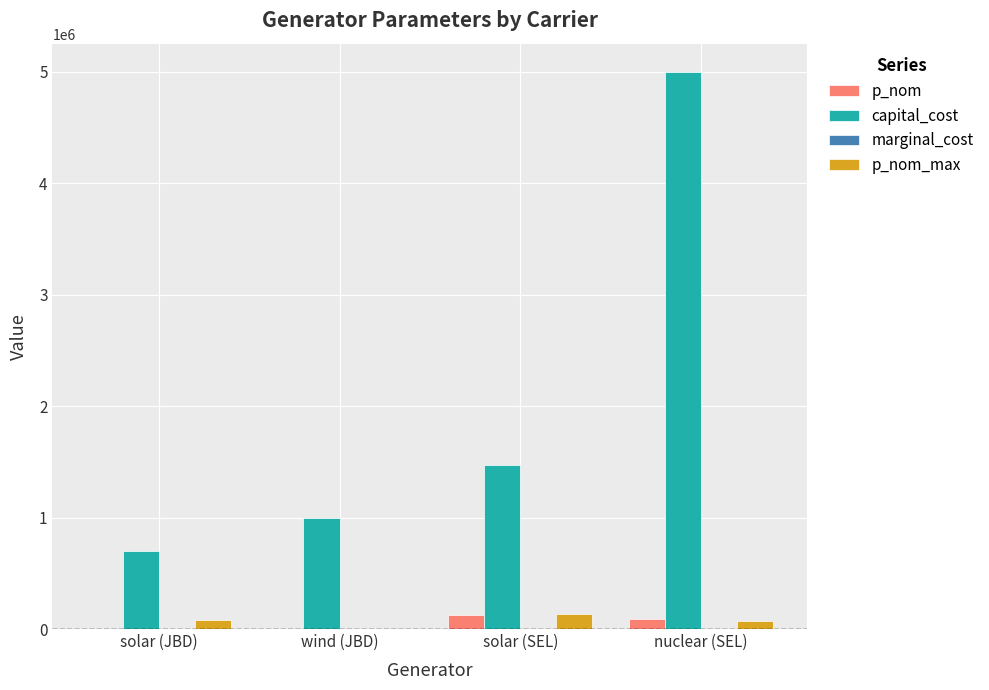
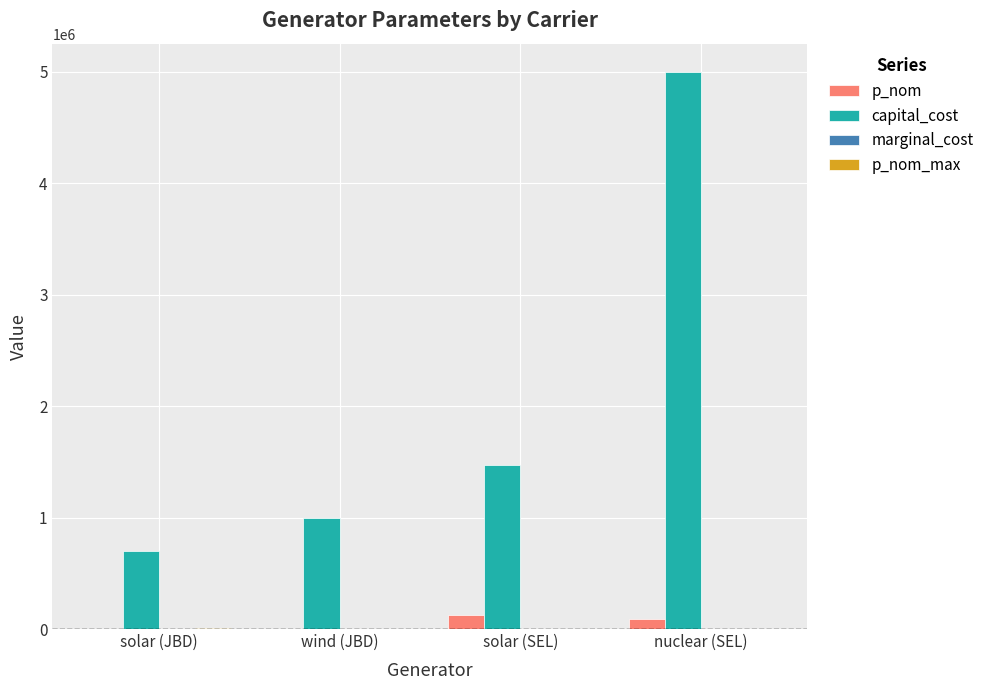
  {
    "p_nom": {
      "solar (SEL)": 120000,
      "nuclear (SEL)": 90000
    },
    "capital_cost": {
      "solar (JBD)": 700000,
      "wind (JBD)": 1000000,
      "solar (SEL)": 1470000,
      "nuclear (SEL)": 5000000
    },
    "marginal_cost": {
      "solar (JBD)": 0,
      "wind (JBD)": 0,
      "solar (SEL)": 0
    },
    "p_nom_max": {
-     "solar (JBD)": 80000,
-     "solar (SEL)": 130000,
-     "nuclear (SEL)": 70000
+     "solar (JBD)": 10000,
+     "solar (SEL)": 0,
+     "nuclear (SEL)": 0
    }
  }
